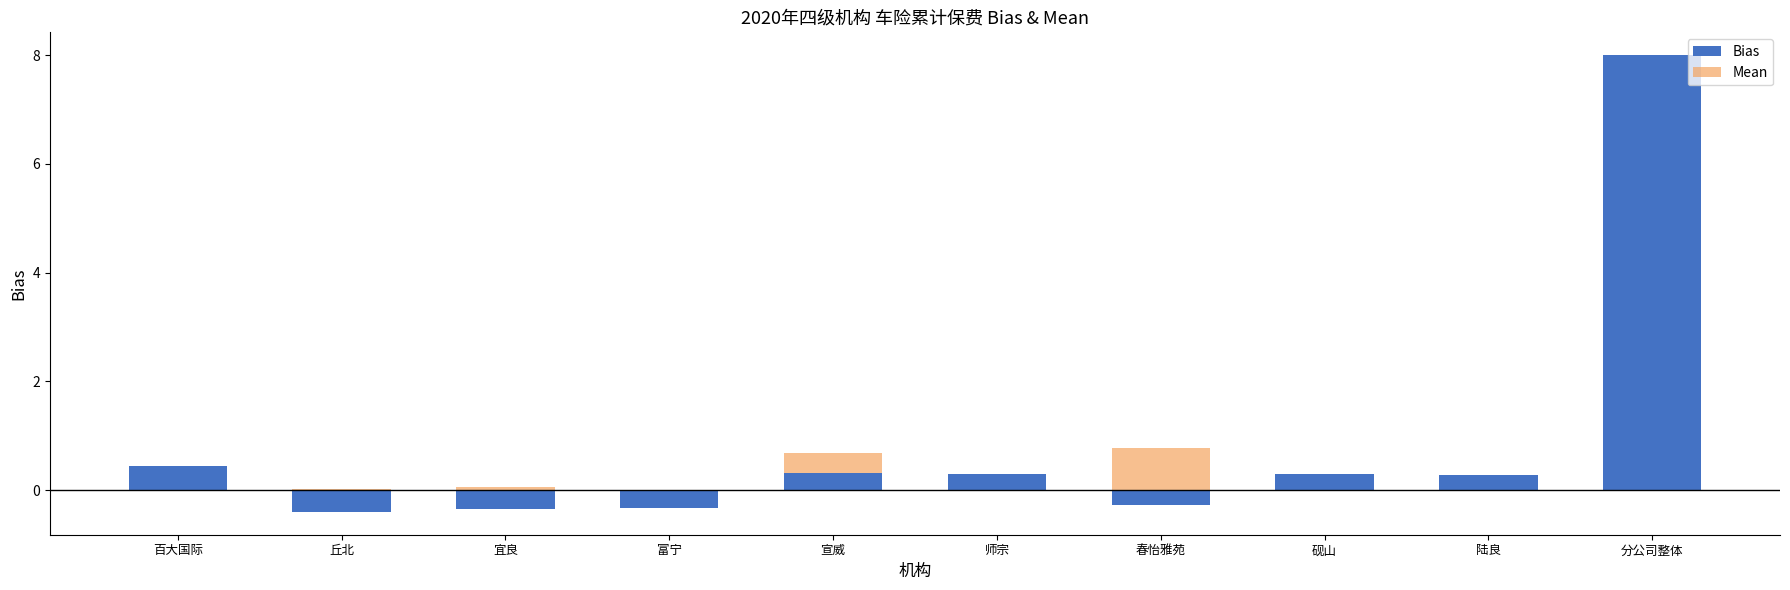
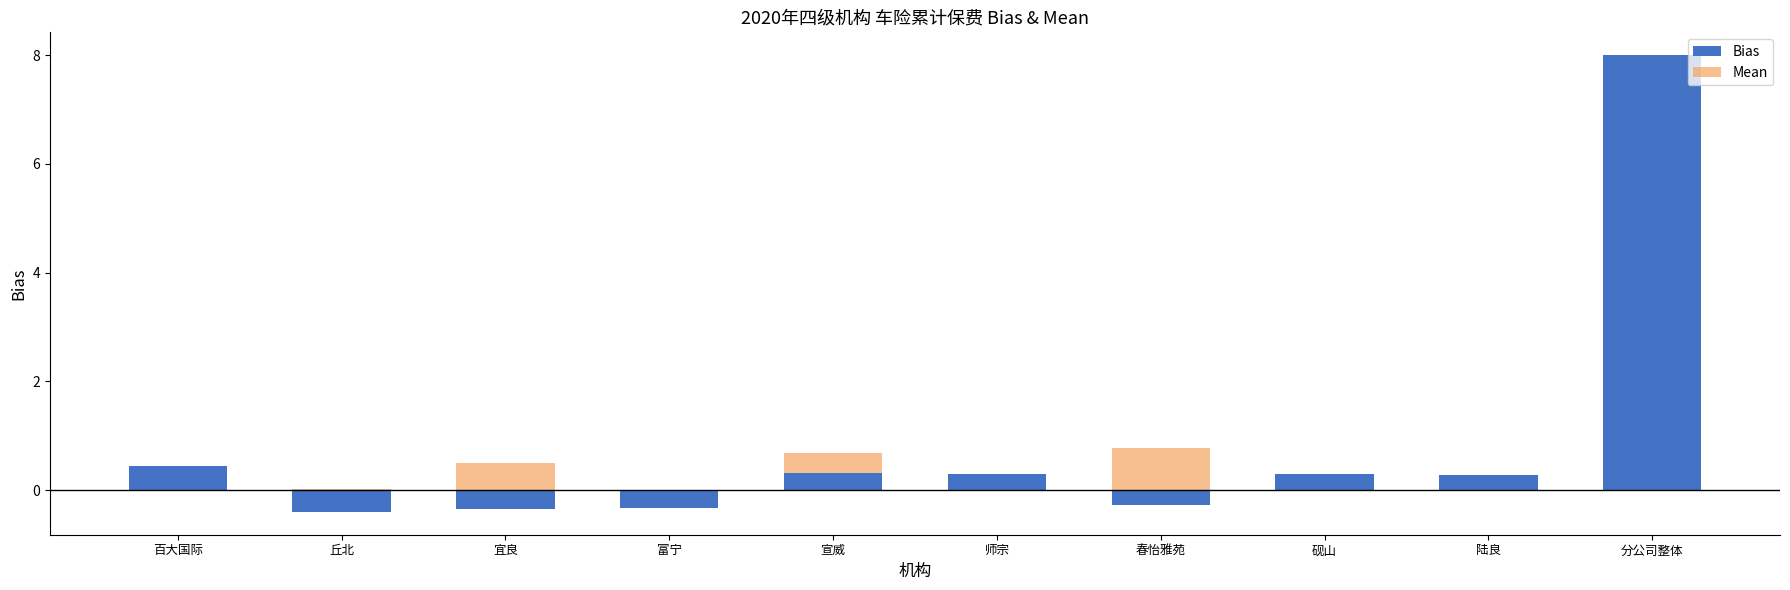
  {
    "Bias": {
      "百大国际": 0.4,
      "丘北": -0.4,
      "宜良": -0.3,
      "富宁": -0.3,
      "师宗": 0.3,
      "春怡雅苑": -0.3,
      "砚山": 0.3,
      "陆良": 0.3,
      "分公司整体": 8.0
    },
    "Mean": {
-     "宜良": 0.1,
+     "宜良": 0.5,
      "宣威": 0.7,
      "春怡雅苑": 0.8
    }
  }
